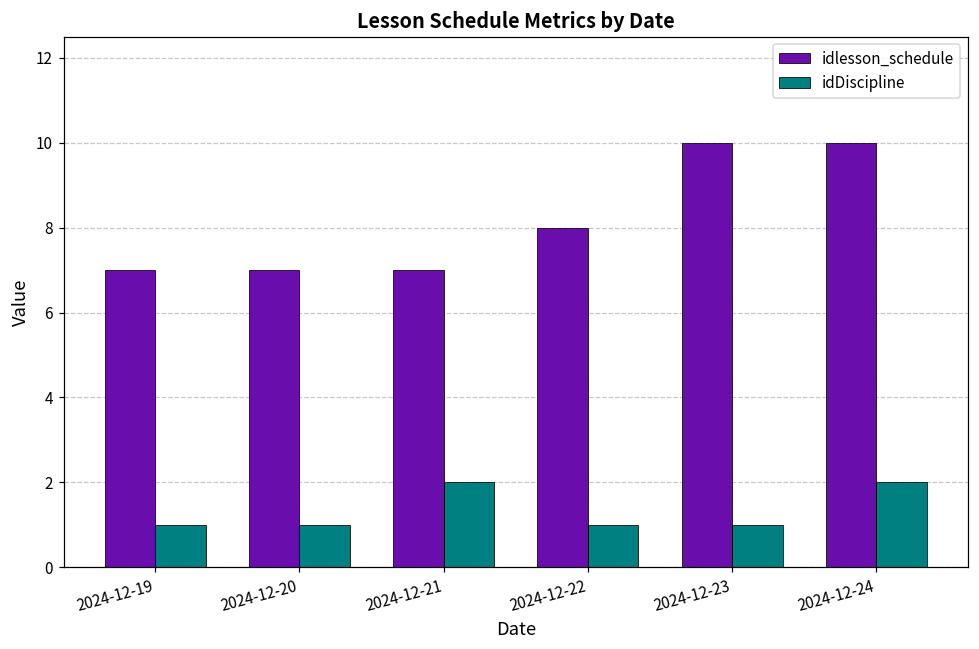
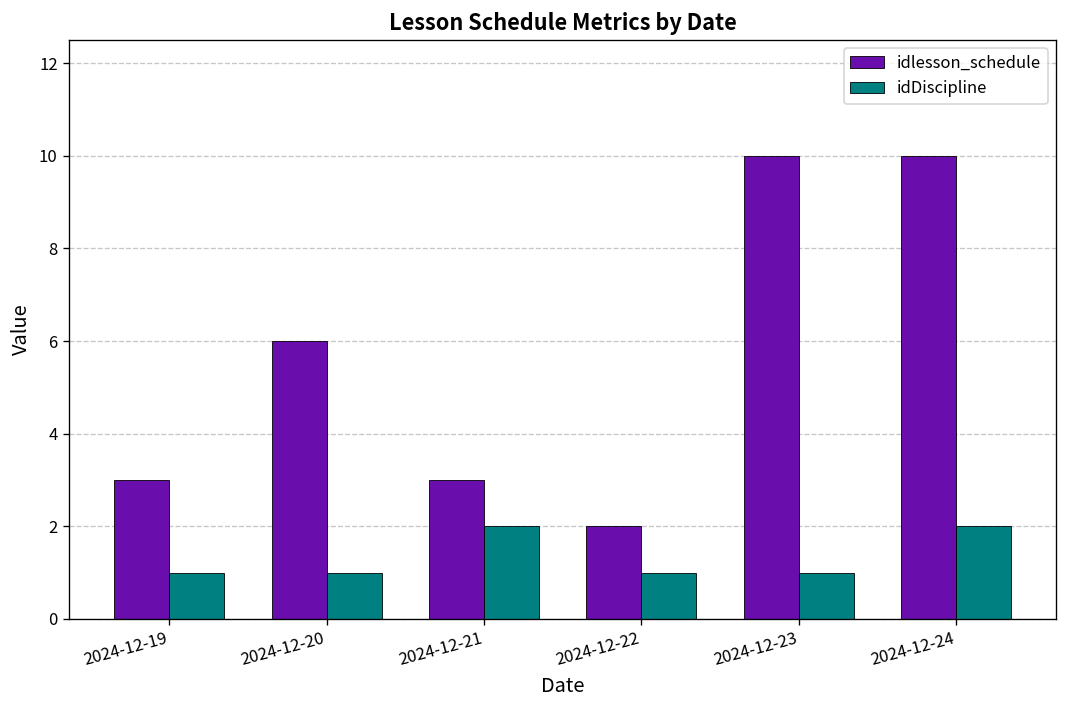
  {
    "idlesson_schedule": {
-     "2024-12-19": 7,
-     "2024-12-20": 7,
-     "2024-12-21": 7,
-     "2024-12-22": 8,
+     "2024-12-19": 3,
+     "2024-12-20": 6,
+     "2024-12-21": 3,
+     "2024-12-22": 2,
      "2024-12-23": 10,
      "2024-12-24": 10
    },
    "idDiscipline": {
      "2024-12-19": 1,
      "2024-12-20": 1,
      "2024-12-21": 2,
      "2024-12-22": 1,
      "2024-12-23": 1,
      "2024-12-24": 2
    }
  }
